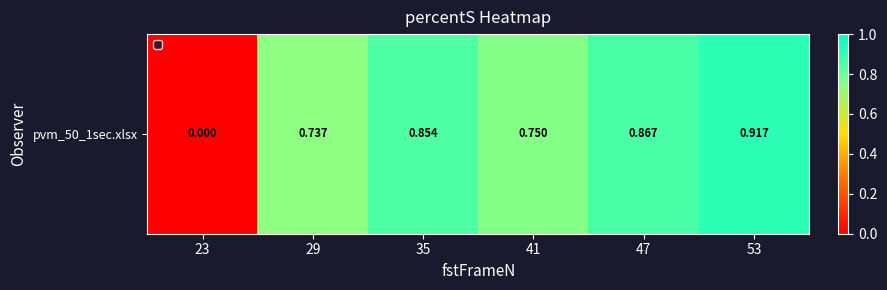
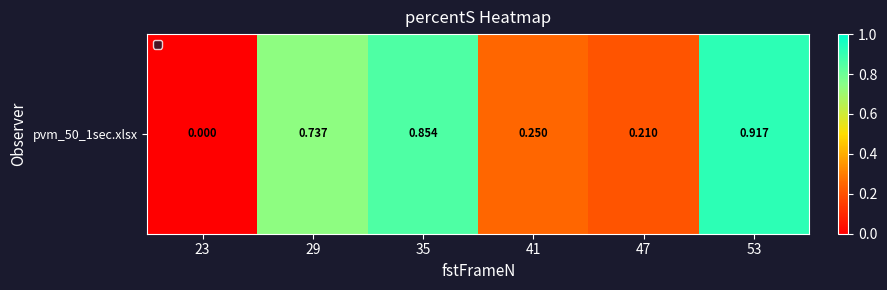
  {
    "pvm_50_1sec.xlsx": {
      "23": 0.000,
      "29": 0.737,
      "35": 0.854,
-     "41": 0.750,
-     "47": 0.867,
+     "41": 0.250,
+     "47": 0.210,
      "53": 0.917
    }
  }
